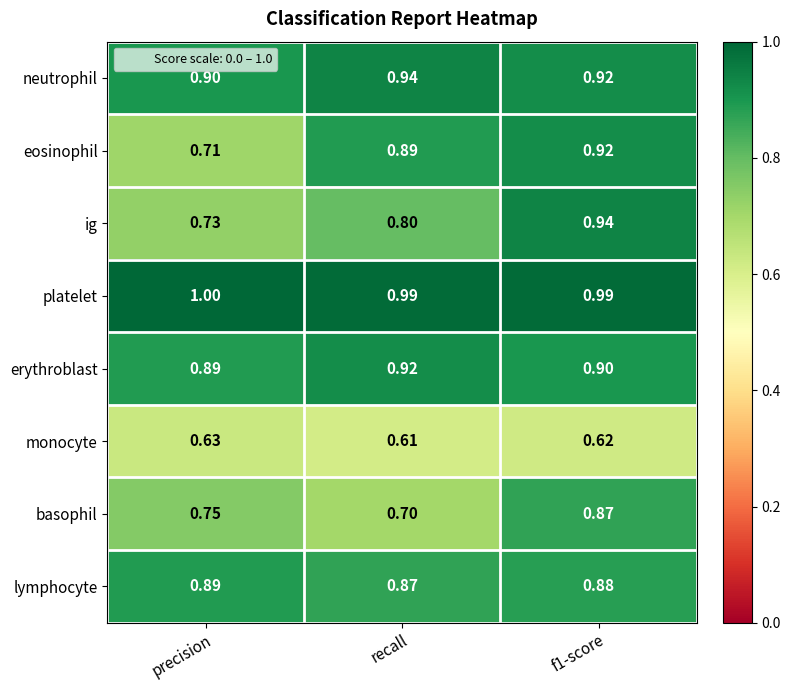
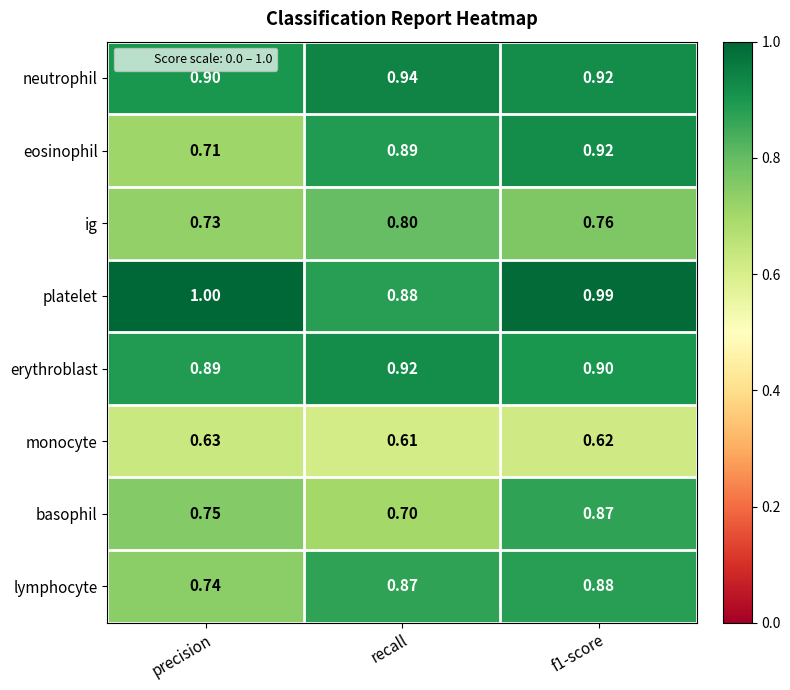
  {
    "neutrophil": {
      "recall": 0.94,
      "f1-score": 0.92
    },
    "eosinophil": {
      "precision": 0.71,
      "recall": 0.89,
      "f1-score": 0.92
    },
    "ig": {
      "precision": 0.73,
      "recall": 0.80,
-     "f1-score": 0.94
+     "f1-score": 0.76
    },
    "platelet": {
      "precision": 1.00,
-     "recall": 0.99,
+     "recall": 0.88,
      "f1-score": 0.99
    },
    "erythroblast": {
      "precision": 0.89,
      "recall": 0.92,
      "f1-score": 0.90
    },
    "monocyte": {
      "precision": 0.63,
      "recall": 0.61,
      "f1-score": 0.62
    },
    "basophil": {
      "precision": 0.75,
      "recall": 0.70,
      "f1-score": 0.87
    },
    "lymphocyte": {
-     "precision": 0.89,
+     "precision": 0.74,
      "recall": 0.87,
      "f1-score": 0.88
    }
  }
